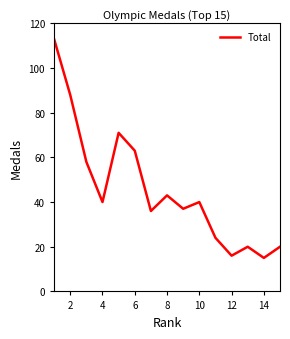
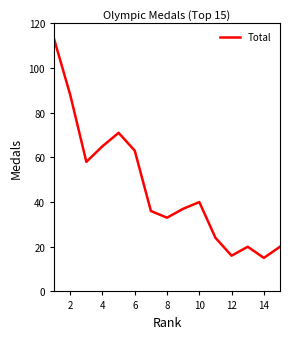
  {
    "2": 88,
-   "4": 40,
+   "4": 65,
    "6": 63,
-   "8": 43,
+   "8": 33,
    "10": 40,
    "12": 16,
    "14": 15
  }
